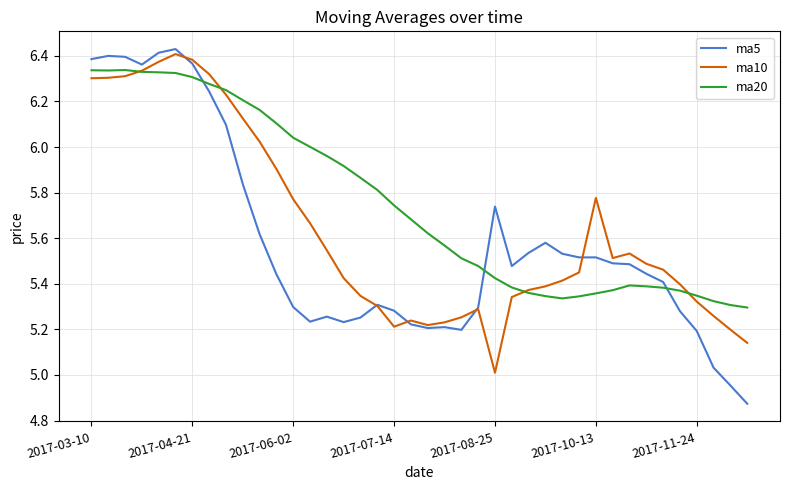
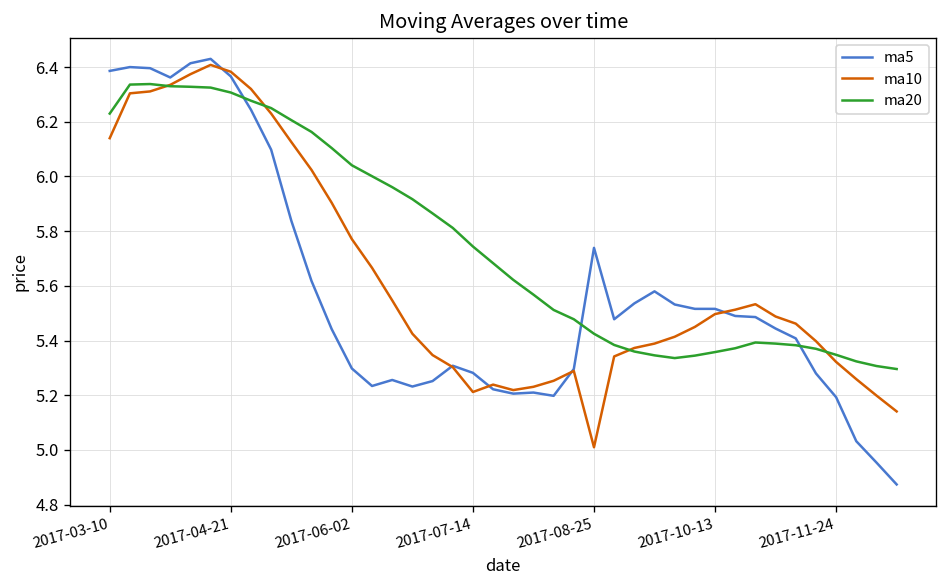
  {
    "ma5": {
      "2017-03-10": 6.39,
      "2017-04-21": 6.37,
      "2017-06-02": 5.30,
      "2017-07-14": 5.28,
      "2017-08-25": 5.74,
      "2017-10-13": 5.52,
      "2017-11-24": 5.19
    },
    "ma10": {
-     "2017-03-10": 6.30,
+     "2017-03-10": 6.14,
      "2017-04-21": 6.38,
      "2017-06-02": 5.77,
      "2017-07-14": 5.21,
      "2017-08-25": 5.01,
-     "2017-10-13": 5.78,
+     "2017-10-13": 5.50,
      "2017-11-24": 5.32
    },
    "ma20": {
-     "2017-03-10": 6.34,
+     "2017-03-10": 6.23,
      "2017-04-21": 6.31,
      "2017-06-02": 6.04,
      "2017-07-14": 5.74,
      "2017-08-25": 5.43,
      "2017-10-13": 5.36,
      "2017-11-24": 5.35
    }
  }
